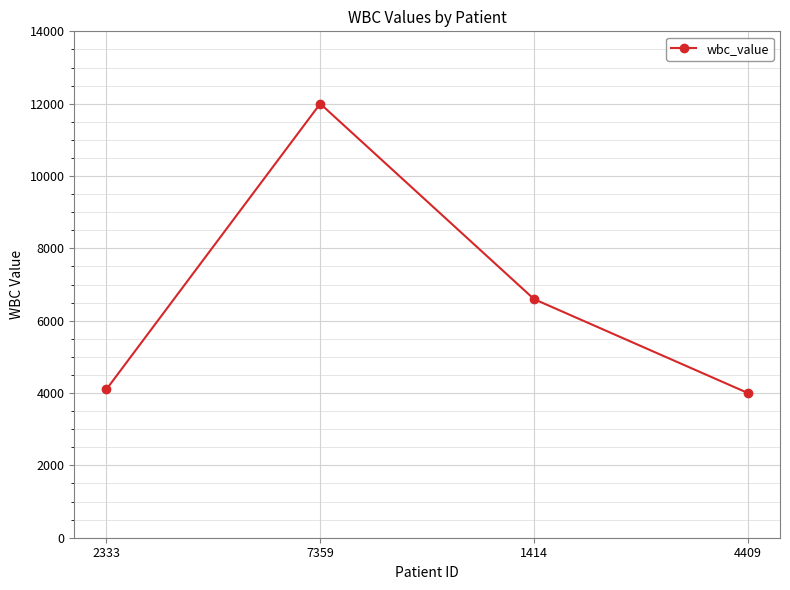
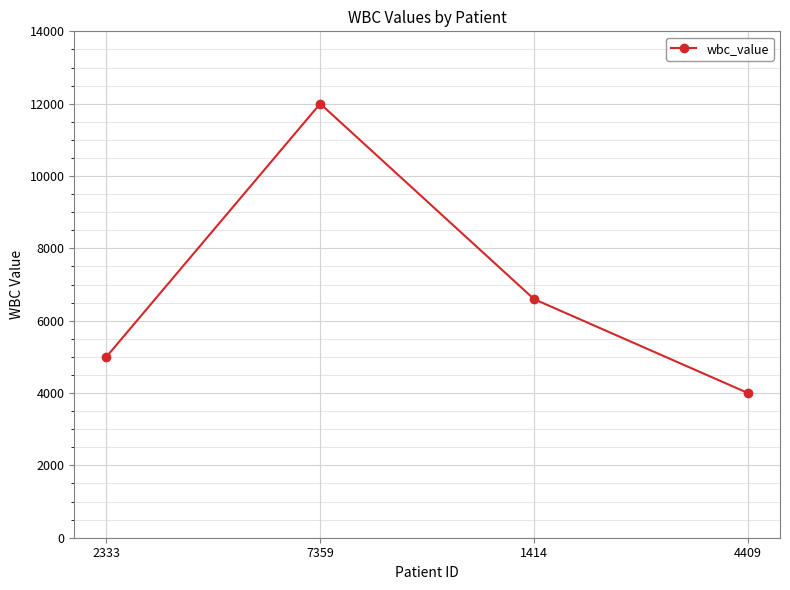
  {
-   "2333": 4100,
+   "2333": 5000,
    "7359": 12000,
    "1414": 6600,
    "4409": 4000
  }
